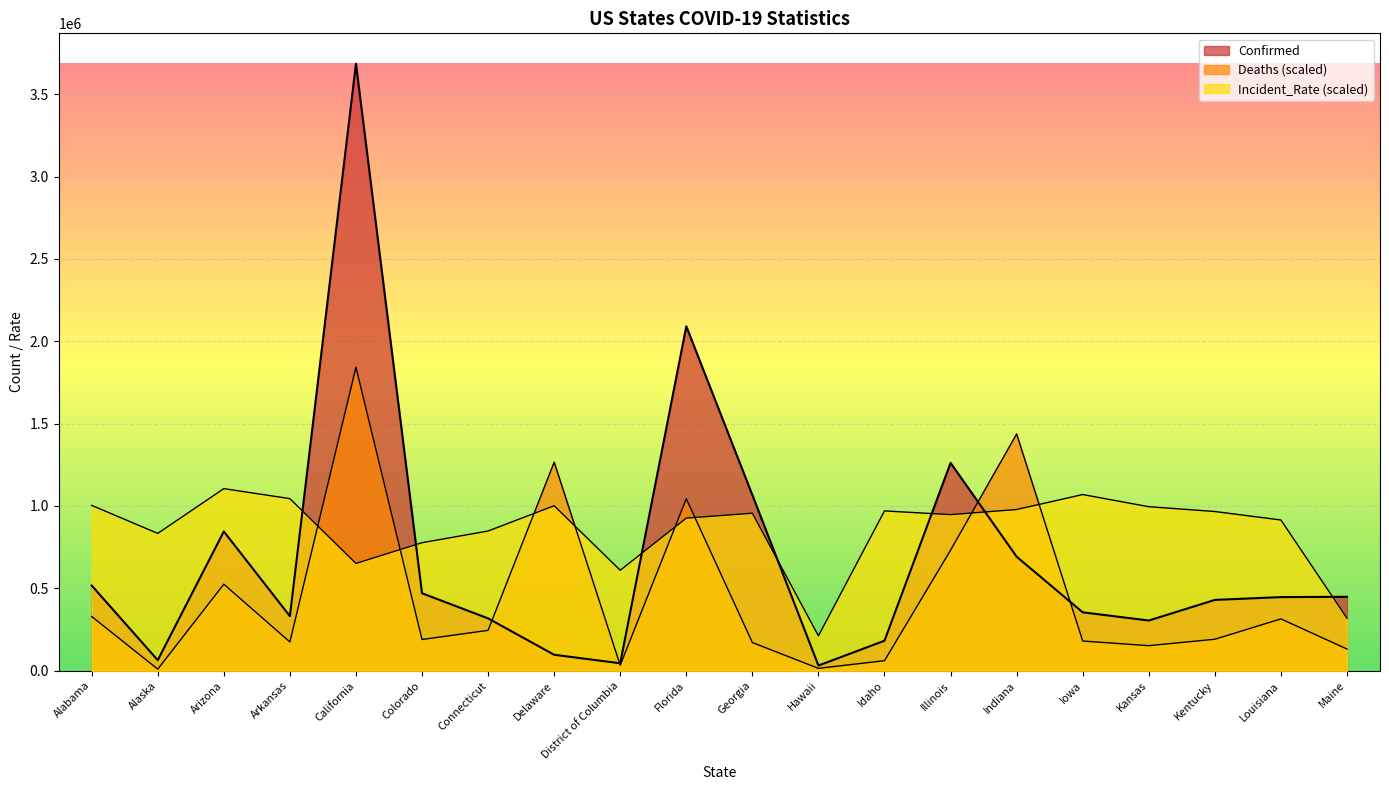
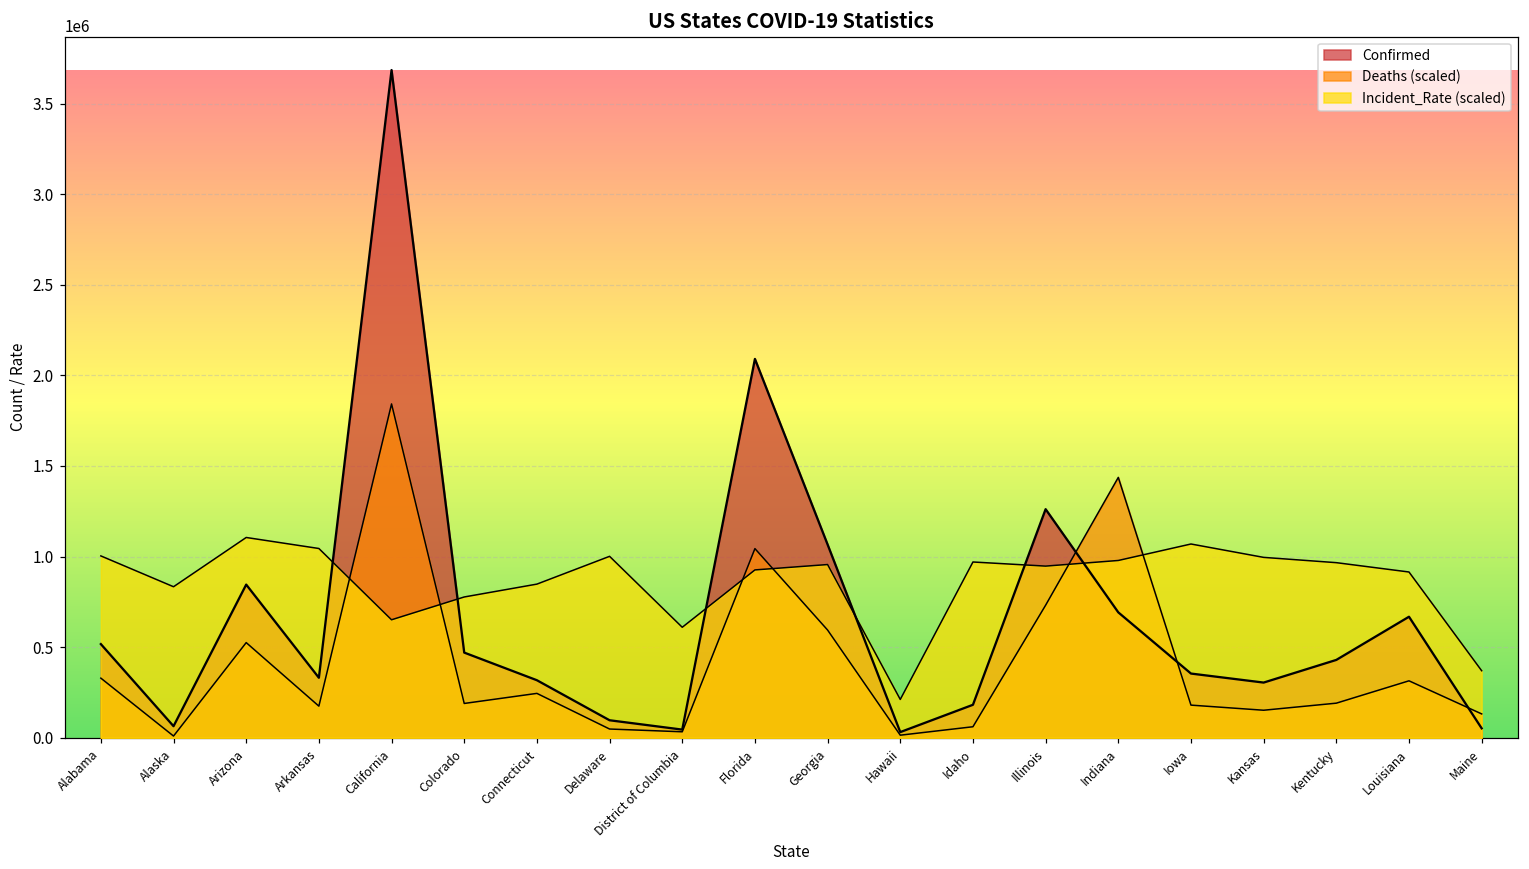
  {
    "Confirmed": {
      "Alabama": 520000,
      "Alaska": 60000,
      "Arizona": 850000,
      "Arkansas": 330000,
      "California": 3690000,
      "Colorado": 470000,
      "Connecticut": 320000,
      "Delaware": 100000,
      "Florida": 2090000,
      "Georgia": 1070000,
      "Hawaii": 30000,
      "Idaho": 180000,
      "Illinois": 1260000,
      "Indiana": 690000,
      "Iowa": 350000,
      "Kansas": 300000,
      "Kentucky": 430000,
-     "Louisiana": 450000,
-     "Maine": 450000
+     "Louisiana": 670000,
+     "Maine": 50000
    },
    "Deaths (scaled)": {
      "Alabama": 330000,
      "Alaska": 10000,
      "Arizona": 530000,
      "Arkansas": 170000,
      "California": 1840000,
      "Colorado": 190000,
      "Connecticut": 250000,
-     "Delaware": 1270000,
+     "Delaware": 50000,
      "Florida": 1040000,
-     "Georgia": 170000,
+     "Georgia": 590000,
      "Hawaii": 10000,
      "Idaho": 60000,
      "Illinois": 730000,
      "Indiana": 1440000,
      "Iowa": 180000,
      "Kansas": 150000,
      "Kentucky": 190000,
      "Louisiana": 310000,
      "Maine": 130000
    },
    "Incident_Rate (scaled)": {
      "Alabama": 1000000,
      "Alaska": 830000,
      "Arizona": 1110000,
      "Arkansas": 1040000,
      "California": 650000,
      "Colorado": 780000,
      "Connecticut": 850000,
      "Delaware": 1000000,
      "District of Columbia": 610000,
      "Florida": 930000,
      "Georgia": 960000,
      "Hawaii": 210000,
      "Idaho": 970000,
      "Illinois": 950000,
      "Indiana": 980000,
      "Iowa": 1070000,
      "Kansas": 1000000,
      "Kentucky": 970000,
      "Louisiana": 920000,
-     "Maine": 320000
+     "Maine": 370000
    }
  }
